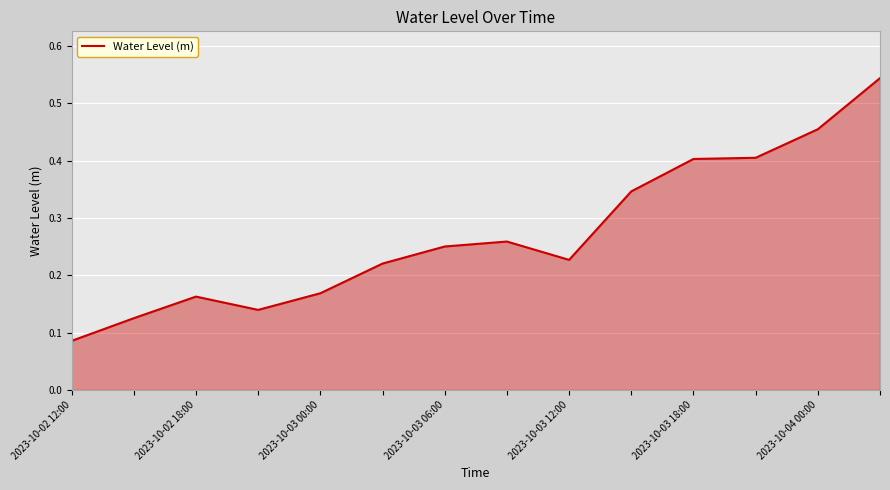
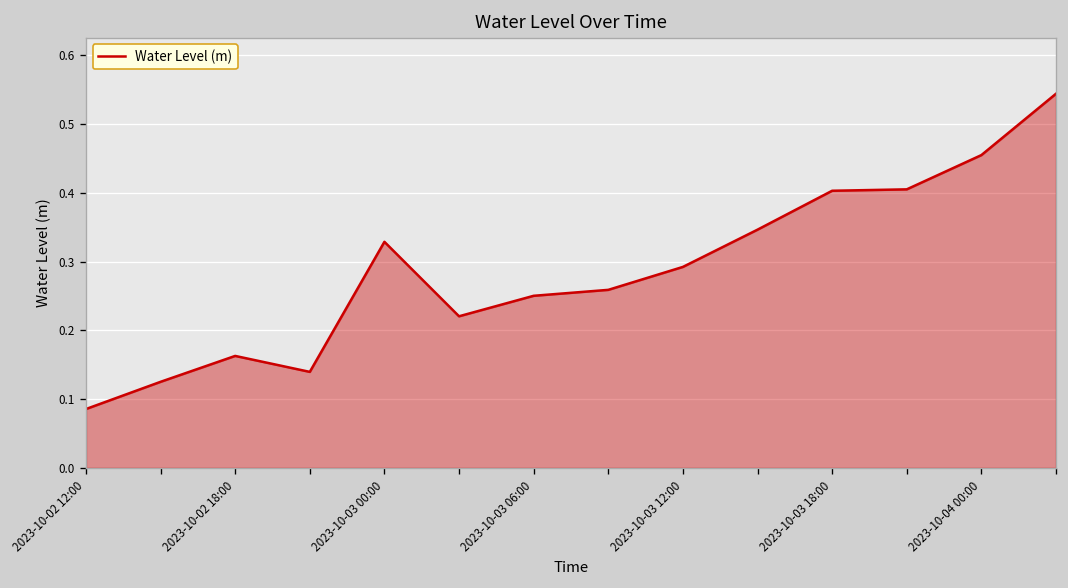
  {
    "2023-10-02 12:00": 0.09,
    "2023-10-02 18:00": 0.16,
-   "2023-10-03 00:00": 0.17,
+   "2023-10-03 00:00": 0.33,
    "2023-10-03 06:00": 0.25,
-   "2023-10-03 12:00": 0.23,
+   "2023-10-03 12:00": 0.29,
    "2023-10-03 18:00": 0.40,
    "2023-10-04 00:00": 0.45
  }
